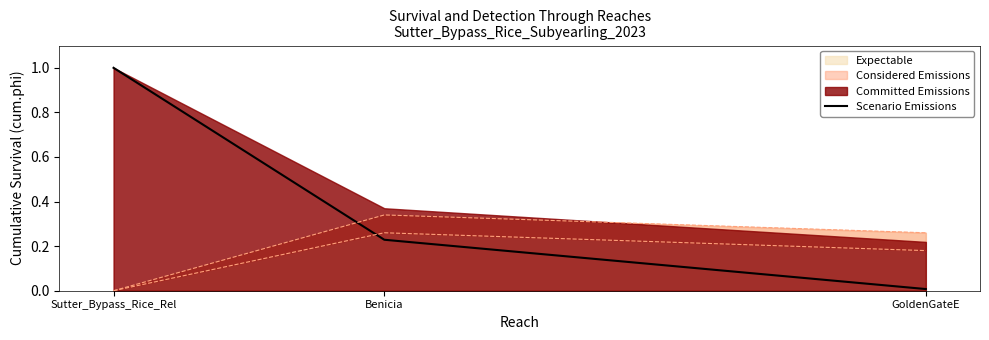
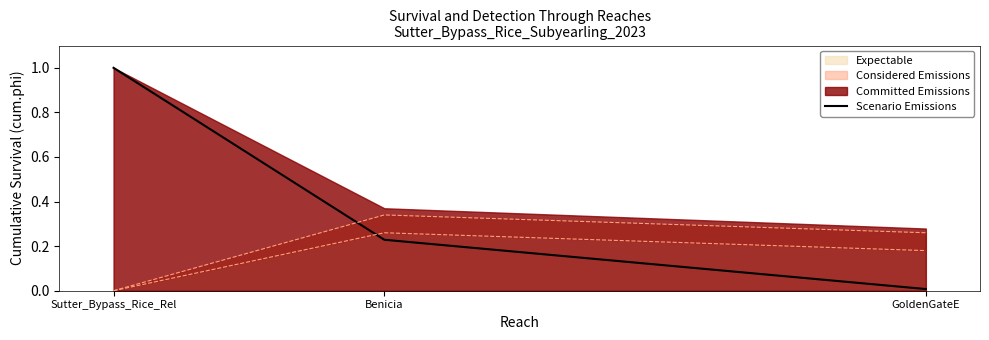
  {
    "Scenario Emissions": {
      "Benicia": 0.23,
      "GoldenGateE": 0.01
    },
    "Committed Emissions": {
      "Benicia": 0.37,
-     "GoldenGateE": 0.22
+     "GoldenGateE": 0.28
    }
  }
